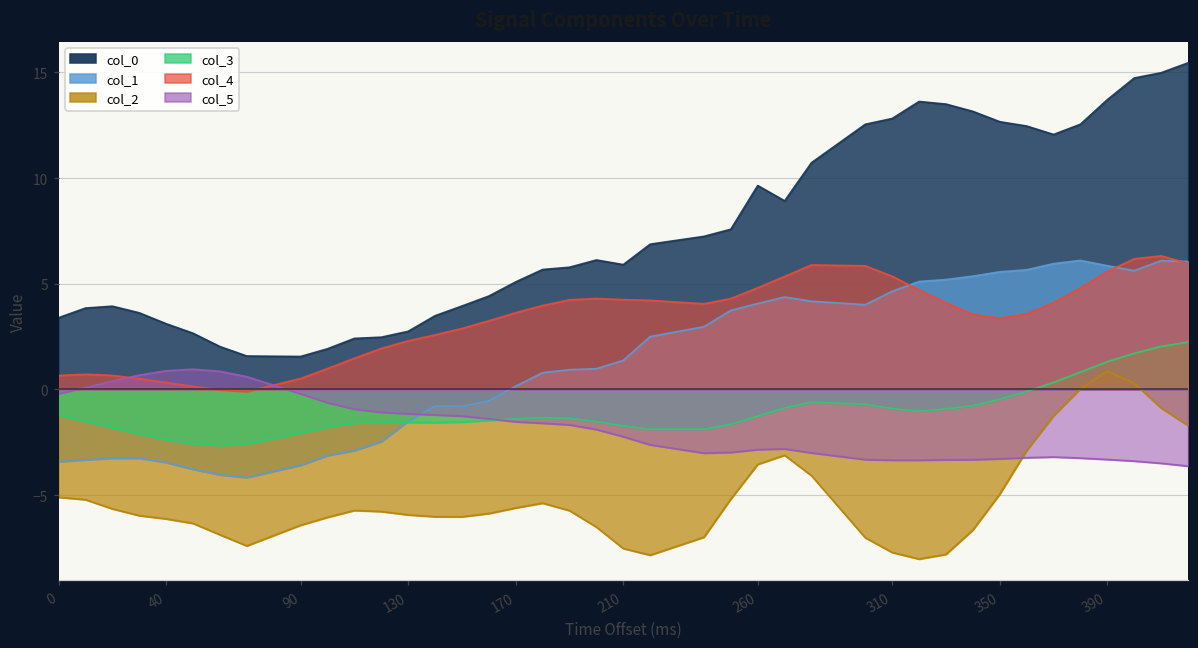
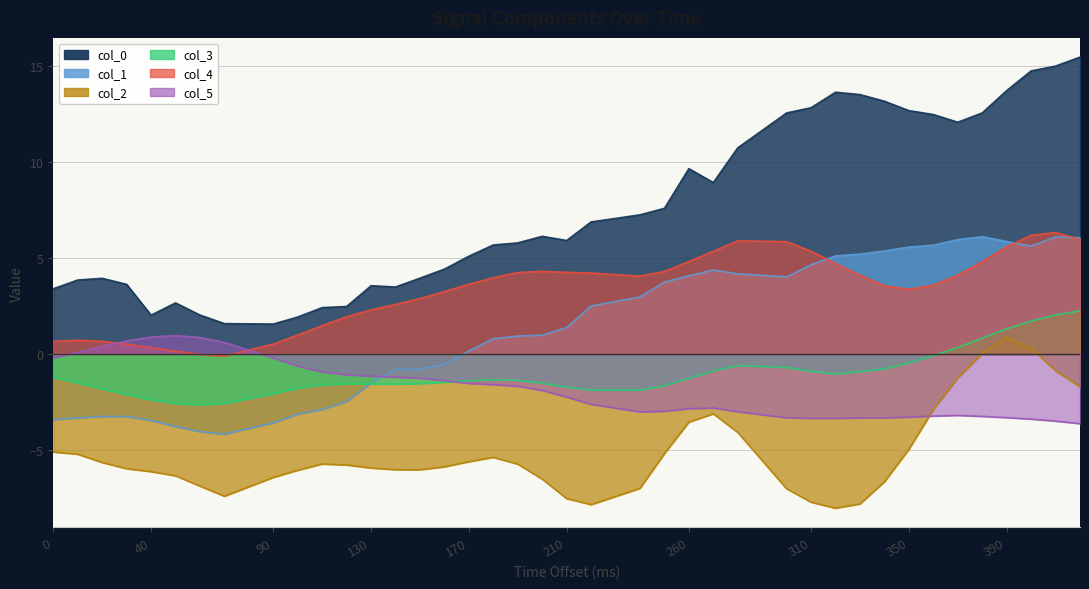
  {
    "col_0": {
      "0": 3.4,
-     "40": 3.1,
+     "40": 2.0,
      "90": 1.6,
-     "130": 2.7,
+     "130": 3.6,
      "170": 5.1,
      "210": 5.9,
      "260": 9.6,
      "310": 12.8,
      "350": 12.7,
      "390": 13.7
    }
  }
